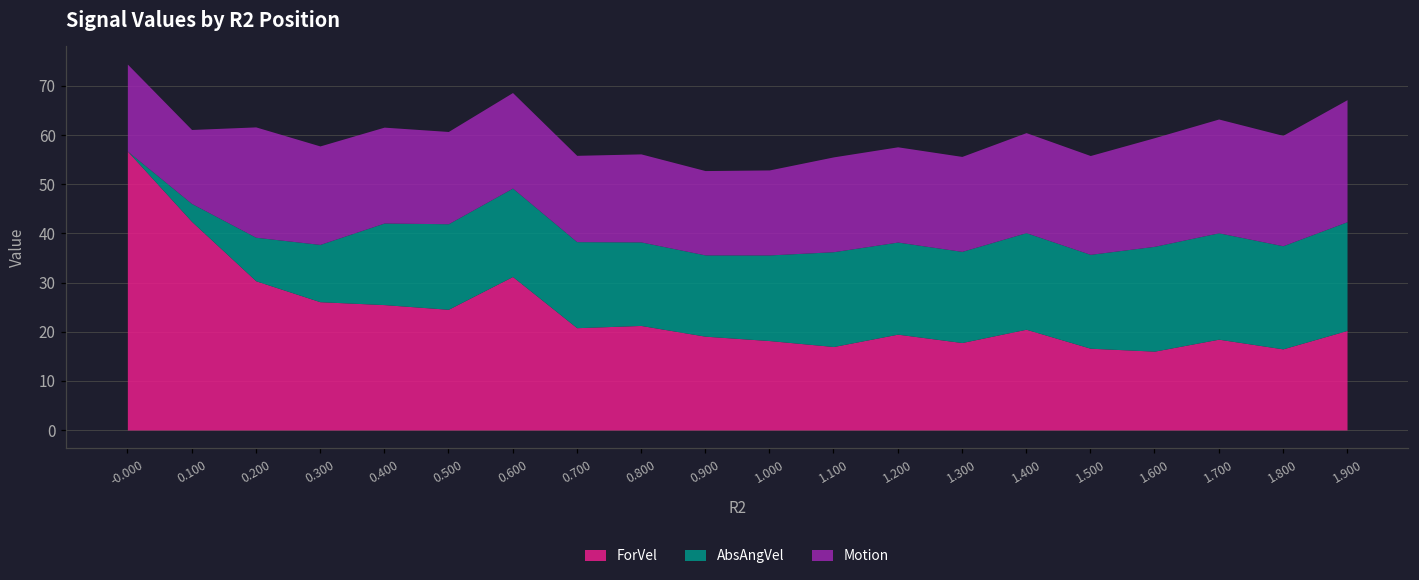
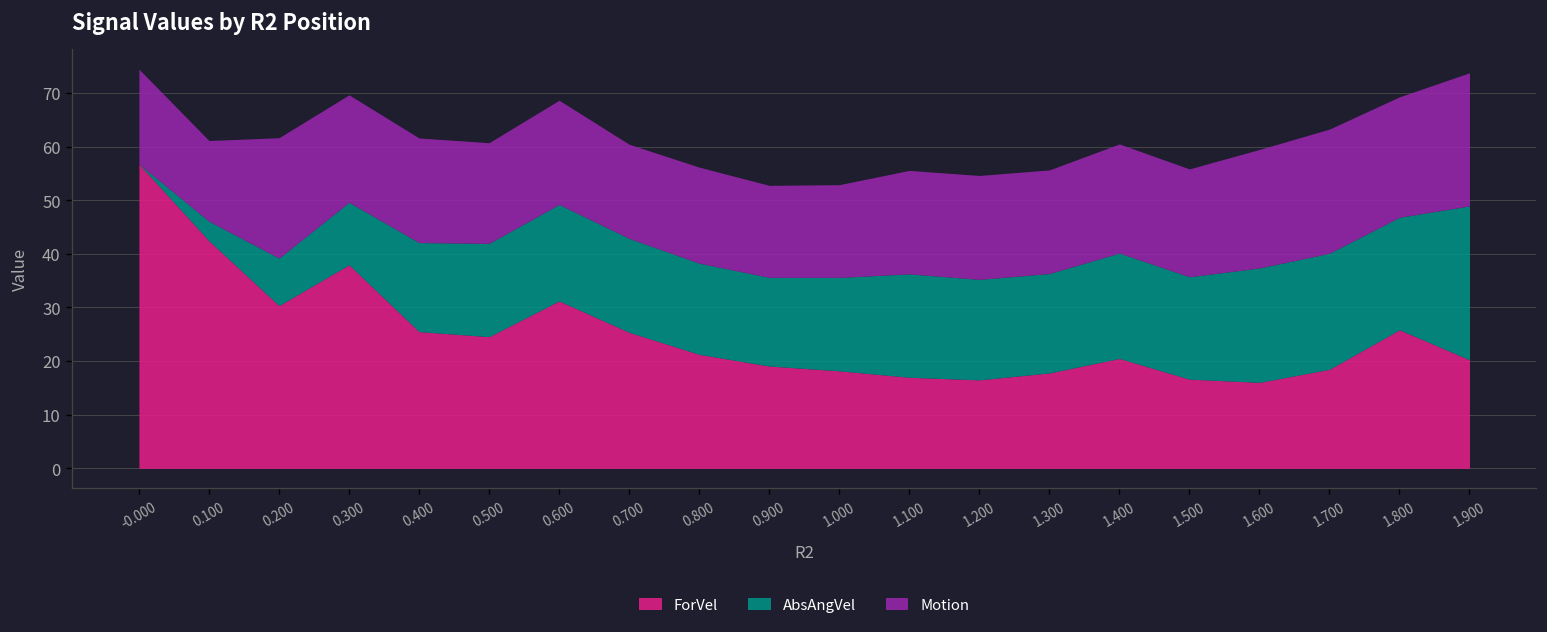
  {
    "ForVel": {
      "0.100": 42,
      "0.200": 30,
-     "0.300": 26,
+     "0.300": 38,
      "0.400": 26,
      "0.500": 25,
      "0.600": 31,
-     "0.700": 21,
+     "0.700": 25,
      "0.800": 21,
      "0.900": 19,
      "1.000": 18,
      "1.100": 17,
-     "1.200": 19,
+     "1.200": 17,
      "1.300": 18,
      "1.400": 20,
      "1.500": 17,
      "1.600": 16,
      "1.700": 18,
-     "1.800": 17,
+     "1.800": 26,
      "1.900": 20
    },
    "AbsAngVel": {
      "0.100": 4,
      "0.200": 9,
      "0.300": 12,
      "0.400": 17,
      "0.500": 17,
      "0.600": 18,
      "0.700": 18,
      "0.800": 17,
      "0.900": 17,
      "1.000": 17,
      "1.100": 19,
      "1.200": 19,
      "1.300": 19,
      "1.400": 20,
      "1.500": 19,
      "1.600": 21,
      "1.700": 22,
      "1.800": 21,
-     "1.900": 22
+     "1.900": 29
    },
    "Motion": {
      "-0.000": 18,
      "0.100": 15,
      "0.200": 22,
      "0.300": 20,
      "0.400": 20,
      "0.500": 19,
      "0.600": 19,
      "0.700": 18,
      "0.800": 18,
      "0.900": 17,
      "1.000": 17,
      "1.100": 19,
      "1.200": 19,
      "1.300": 19,
      "1.400": 20,
      "1.500": 20,
      "1.600": 22,
      "1.700": 23,
      "1.800": 22,
      "1.900": 25
    }
  }
